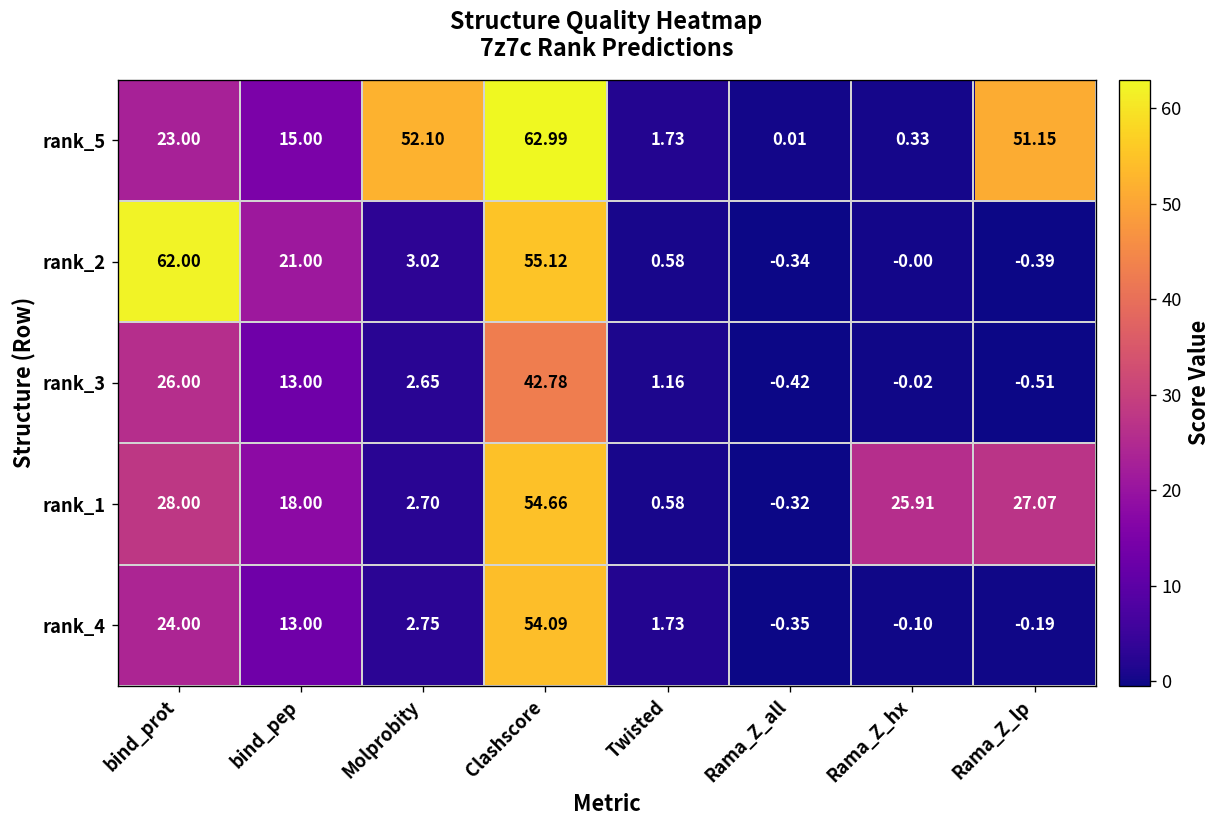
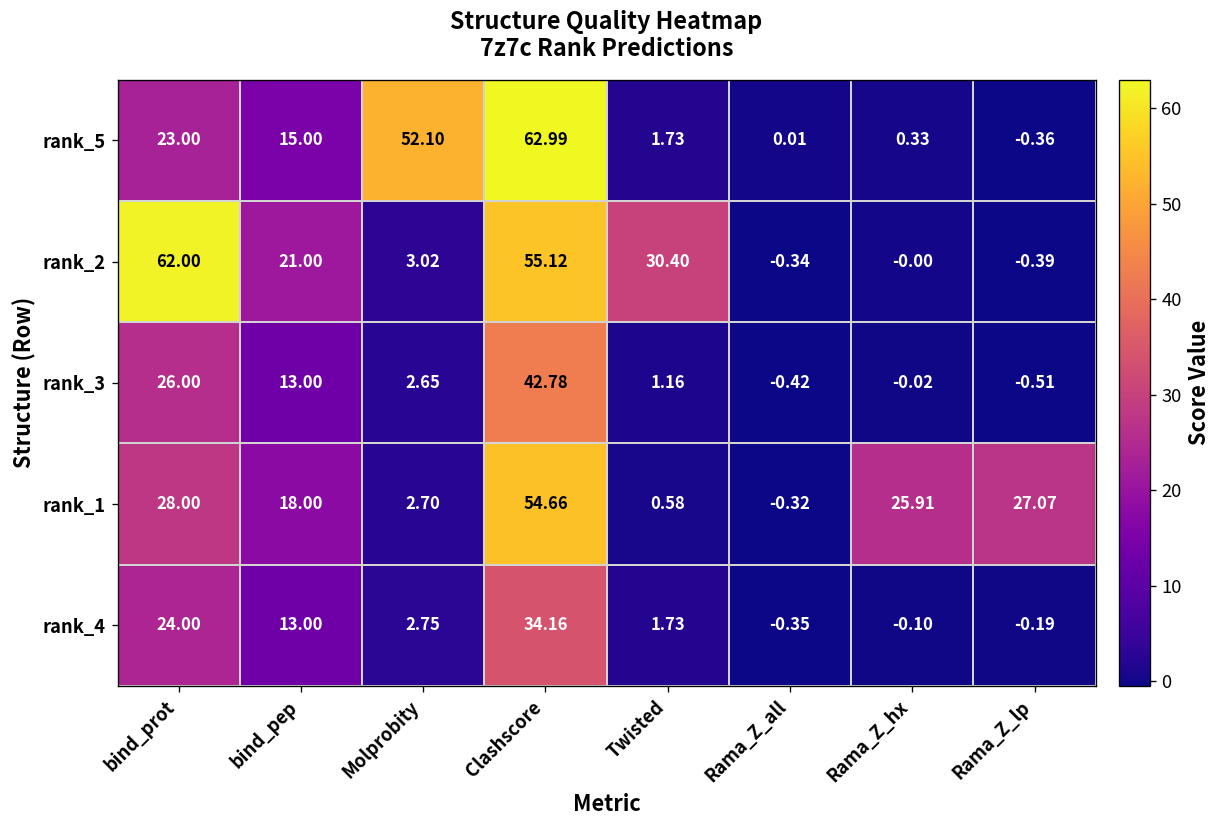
  {
    "rank_5": {
      "bind_prot": 23.00,
      "bind_pep": 15.00,
      "Molprobity": 52.10,
      "Clashscore": 62.99,
      "Twisted": 1.73,
      "Rama_Z_all": 0.01,
      "Rama_Z_hx": 0.33,
-     "Rama_Z_lp": 51.15
+     "Rama_Z_lp": -0.36
    },
    "rank_2": {
      "bind_prot": 62.00,
      "bind_pep": 21.00,
      "Molprobity": 3.02,
      "Clashscore": 55.12,
-     "Twisted": 0.58,
+     "Twisted": 30.40,
      "Rama_Z_all": -0.34,
      "Rama_Z_hx": -0.00,
      "Rama_Z_lp": -0.39
    },
    "rank_3": {
      "bind_prot": 26.00,
      "bind_pep": 13.00,
      "Molprobity": 2.65,
      "Clashscore": 42.78,
      "Twisted": 1.16,
      "Rama_Z_all": -0.42,
      "Rama_Z_hx": -0.02,
      "Rama_Z_lp": -0.51
    },
    "rank_1": {
      "bind_prot": 28.00,
      "bind_pep": 18.00,
      "Molprobity": 2.70,
      "Clashscore": 54.66,
      "Twisted": 0.58,
      "Rama_Z_all": -0.32,
      "Rama_Z_hx": 25.91,
      "Rama_Z_lp": 27.07
    },
    "rank_4": {
      "bind_prot": 24.00,
      "bind_pep": 13.00,
      "Molprobity": 2.75,
-     "Clashscore": 54.09,
+     "Clashscore": 34.16,
      "Twisted": 1.73,
      "Rama_Z_all": -0.35,
      "Rama_Z_hx": -0.10,
      "Rama_Z_lp": -0.19
    }
  }
